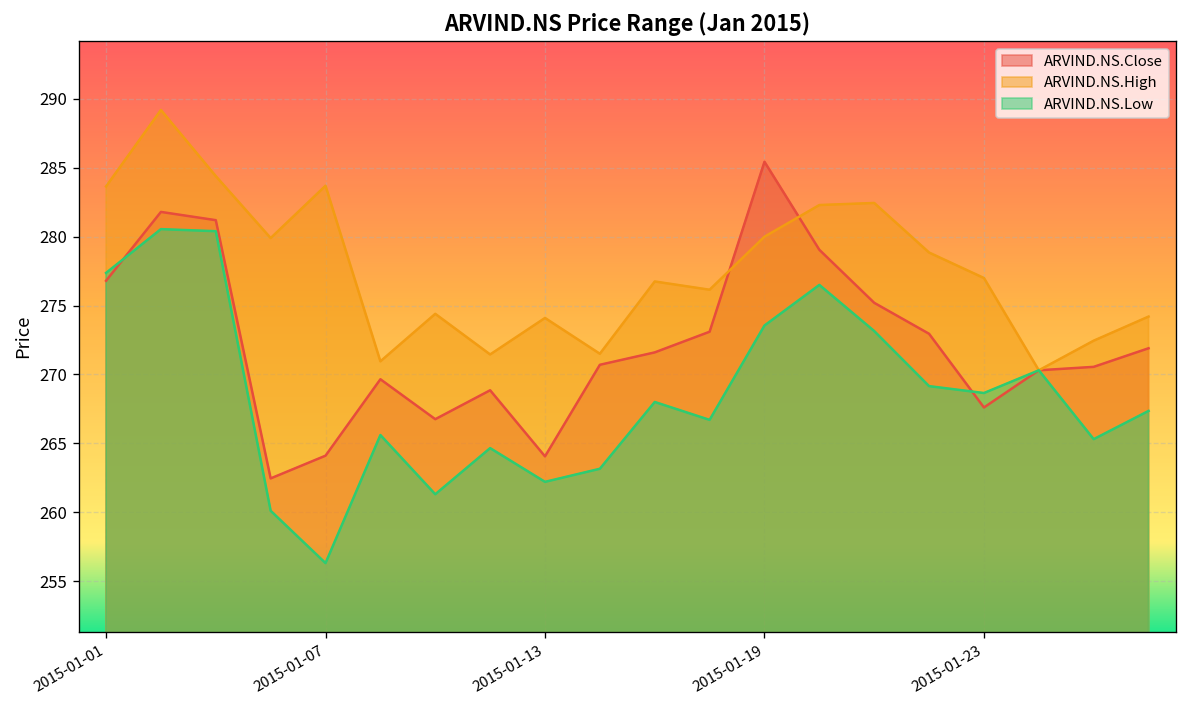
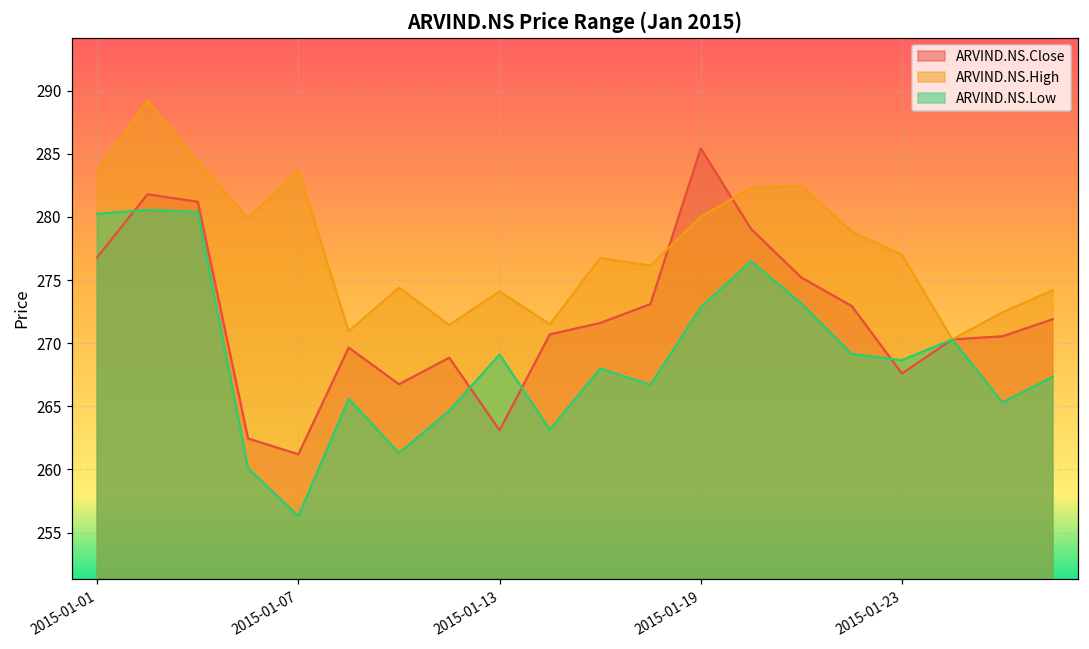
  {
    "ARVIND.NS.Close": {
      "2015-01-01": 276.8,
-     "2015-01-07": 264.1,
-     "2015-01-13": 264.1,
+     "2015-01-07": 261.2,
+     "2015-01-13": 263.1,
      "2015-01-19": 285.4,
      "2015-01-23": 267.6
    },
    "ARVIND.NS.High": {
      "2015-01-01": 283.7,
      "2015-01-07": 283.7,
      "2015-01-13": 274.1,
      "2015-01-19": 280.0,
      "2015-01-23": 277.0
    },
    "ARVIND.NS.Low": {
-     "2015-01-01": 277.4,
+     "2015-01-01": 280.3,
      "2015-01-07": 256.3,
-     "2015-01-13": 262.2,
-     "2015-01-19": 273.6,
+     "2015-01-13": 269.1,
+     "2015-01-19": 272.8,
      "2015-01-23": 268.7
    }
  }
